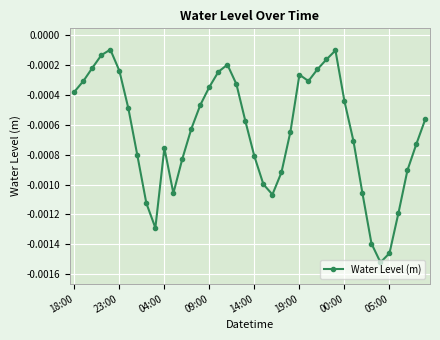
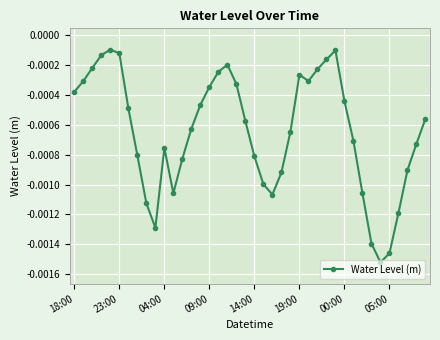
  {
    "18:00": -0.00038,
-   "23:00": -0.00024,
+   "23:00": -0.00012,
    "04:00": -0.00075,
    "09:00": -0.00034,
    "14:00": -0.00081,
    "19:00": -0.00026,
    "00:00": -0.00044,
    "05:00": -0.00146
  }
